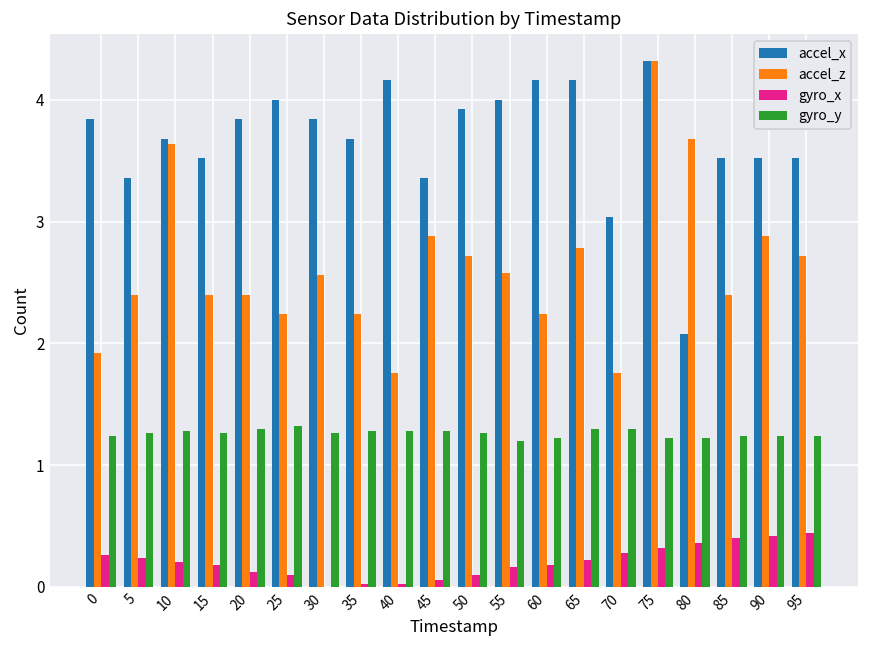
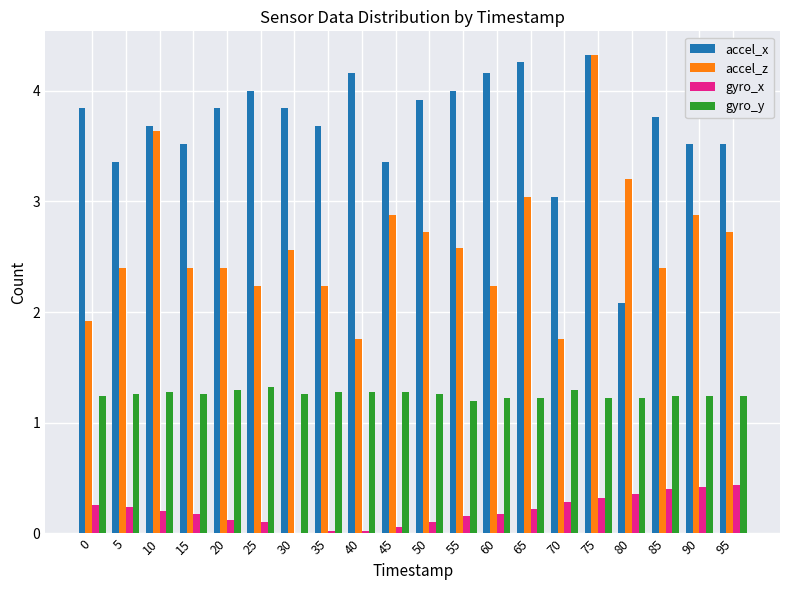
  {
    "accel_x": {
      "0": 3.84,
      "5": 3.36,
      "10": 3.68,
      "15": 3.52,
      "20": 3.84,
      "25": 4.00,
      "30": 3.84,
      "35": 3.68,
      "40": 4.16,
      "45": 3.36,
      "50": 3.92,
      "55": 4.00,
      "60": 4.16,
-     "65": 4.16,
+     "65": 4.26,
      "70": 3.04,
      "75": 4.32,
      "80": 2.08,
-     "85": 3.52,
+     "85": 3.76,
      "90": 3.52,
      "95": 3.52
    },
    "accel_z": {
      "0": 1.92,
      "5": 2.40,
      "10": 3.64,
      "15": 2.40,
      "20": 2.40,
      "25": 2.24,
      "30": 2.56,
      "35": 2.24,
      "40": 1.76,
      "45": 2.88,
      "50": 2.72,
      "55": 2.58,
      "60": 2.24,
-     "65": 2.78,
+     "65": 3.04,
      "70": 1.76,
      "75": 4.32,
-     "80": 3.68,
+     "80": 3.20,
      "85": 2.40,
      "90": 2.88,
      "95": 2.72
    },
    "gyro_x": {
      "0": 0.26,
      "5": 0.24,
      "10": 0.20,
      "15": 0.18,
      "20": 0.12,
      "25": 0.10,
      "30": 0.00,
      "45": 0.06,
      "50": 0.10,
      "55": 0.16,
      "60": 0.18,
      "65": 0.22,
      "70": 0.28,
      "75": 0.32,
      "80": 0.36,
      "85": 0.40,
      "90": 0.42,
      "95": 0.44
    },
    "gyro_y": {
      "0": 1.24,
      "5": 1.26,
      "10": 1.28,
      "15": 1.26,
      "20": 1.30,
      "25": 1.32,
      "30": 1.26,
      "35": 1.28,
      "40": 1.28,
      "45": 1.28,
      "50": 1.26,
      "55": 1.20,
      "60": 1.22,
-     "65": 1.30,
+     "65": 1.22,
      "70": 1.30,
      "75": 1.22,
      "80": 1.22,
      "85": 1.24,
      "90": 1.24,
      "95": 1.24
    }
  }
